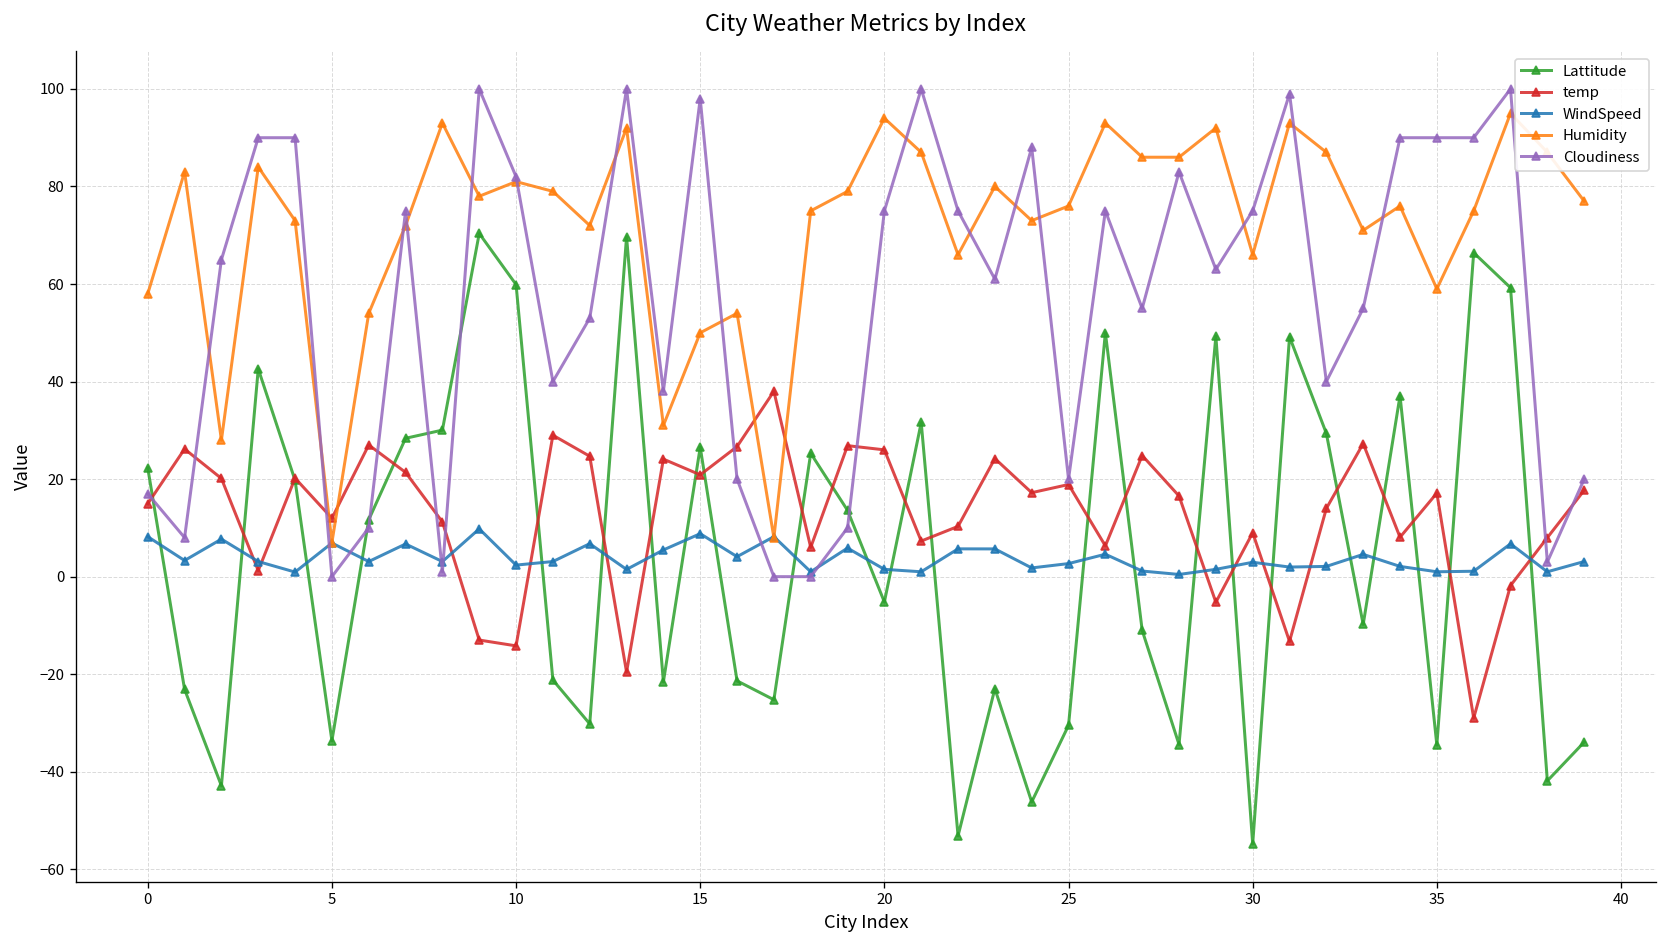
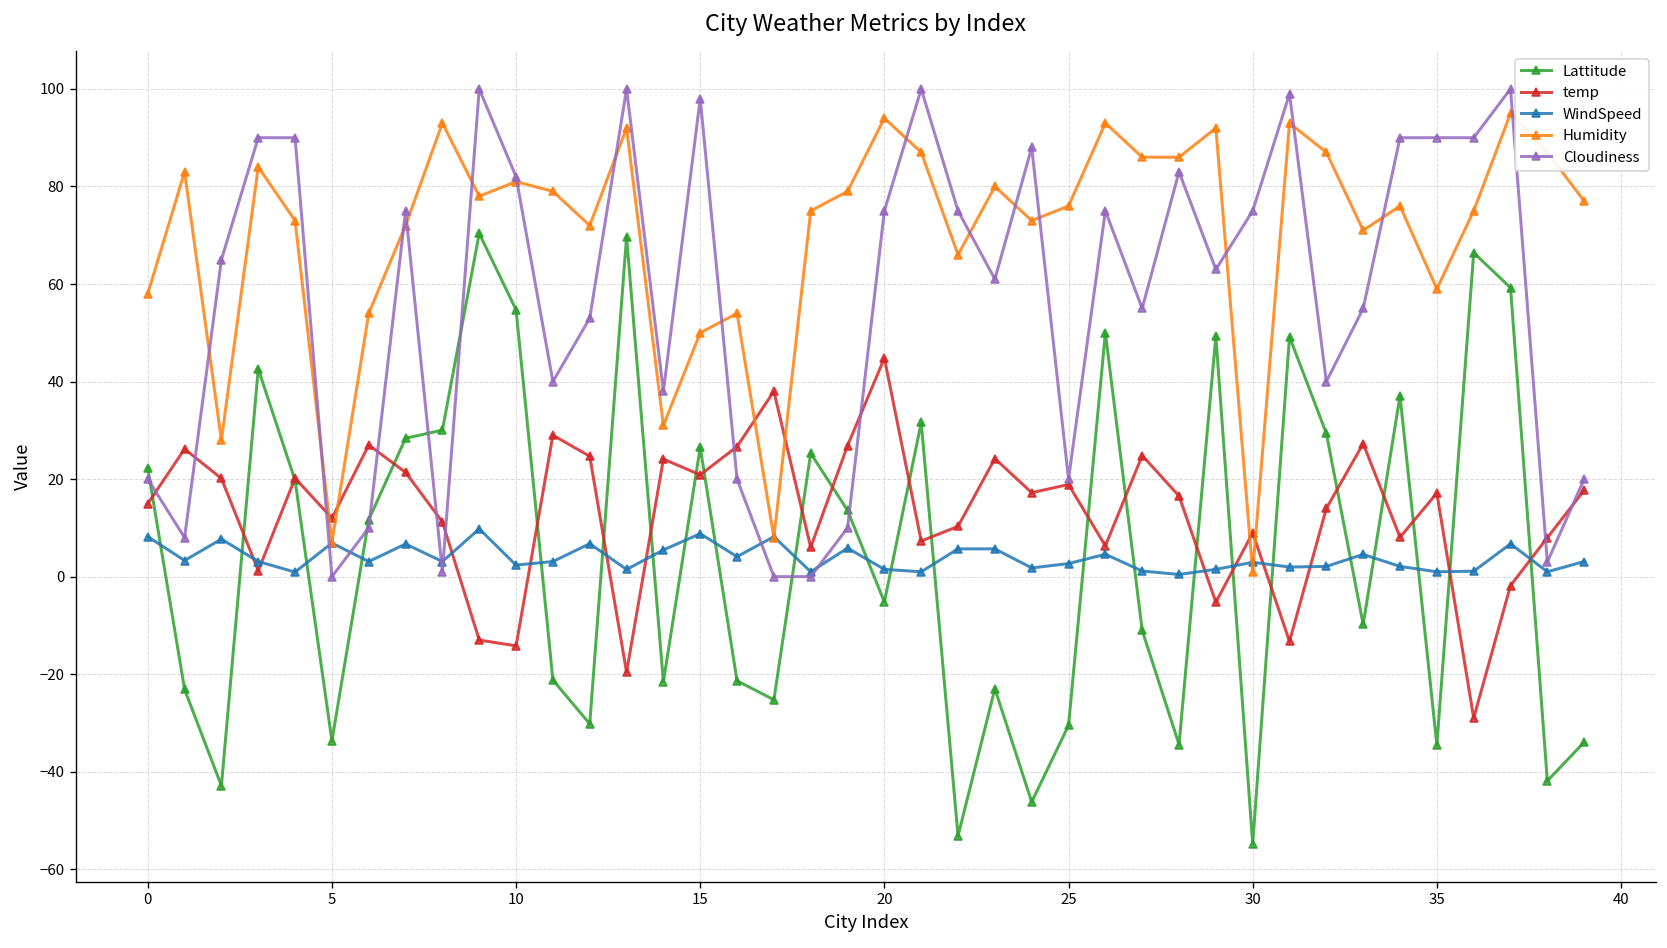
  {
    "Lattitude": {
      "0": 22,
      "5": -34,
-     "10": 60,
+     "10": 55,
      "15": 27,
      "20": -5,
      "25": -30,
      "30": -55,
      "35": -35
    },
    "temp": {
      "0": 15,
      "5": 12,
      "10": -14,
      "15": 21,
-     "20": 26,
+     "20": 45,
      "25": 19,
      "30": 9,
      "35": 17
    },
    "WindSpeed": {
      "0": 8,
      "10": 2,
      "15": 9,
      "20": 2,
      "25": 3,
      "30": 3,
      "35": 1
    },
    "Humidity": {
      "0": 58,
      "10": 81,
      "15": 50,
      "20": 94,
      "25": 76,
-     "30": 66,
+     "30": 1,
      "35": 59
    },
    "Cloudiness": {
-     "0": 17,
+     "0": 20,
      "5": 0,
      "10": 82,
      "15": 98,
      "20": 75,
      "25": 20,
      "30": 75,
      "35": 90
    }
  }
